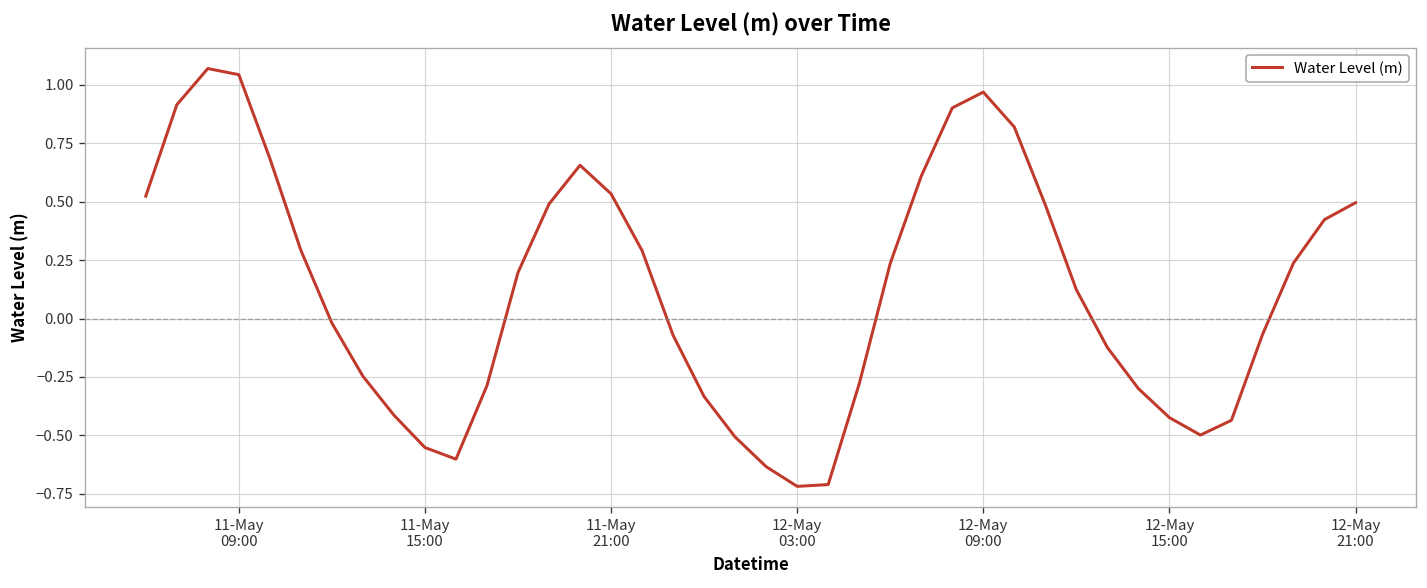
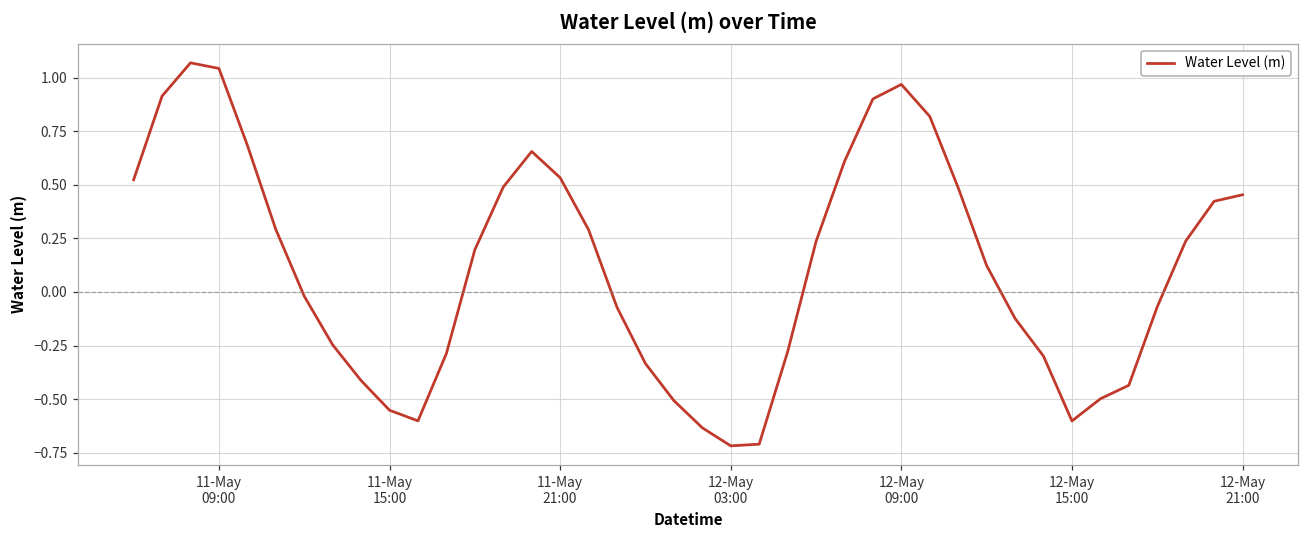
  {
    "11-May 09:00": 1.04,
    "11-May 15:00": -0.55,
    "11-May 21:00": 0.53,
    "12-May 03:00": -0.72,
    "12-May 09:00": 0.97,
-   "12-May 15:00": -0.42,
-   "12-May 21:00": 0.50
+   "12-May 15:00": -0.60,
+   "12-May 21:00": 0.45
  }
